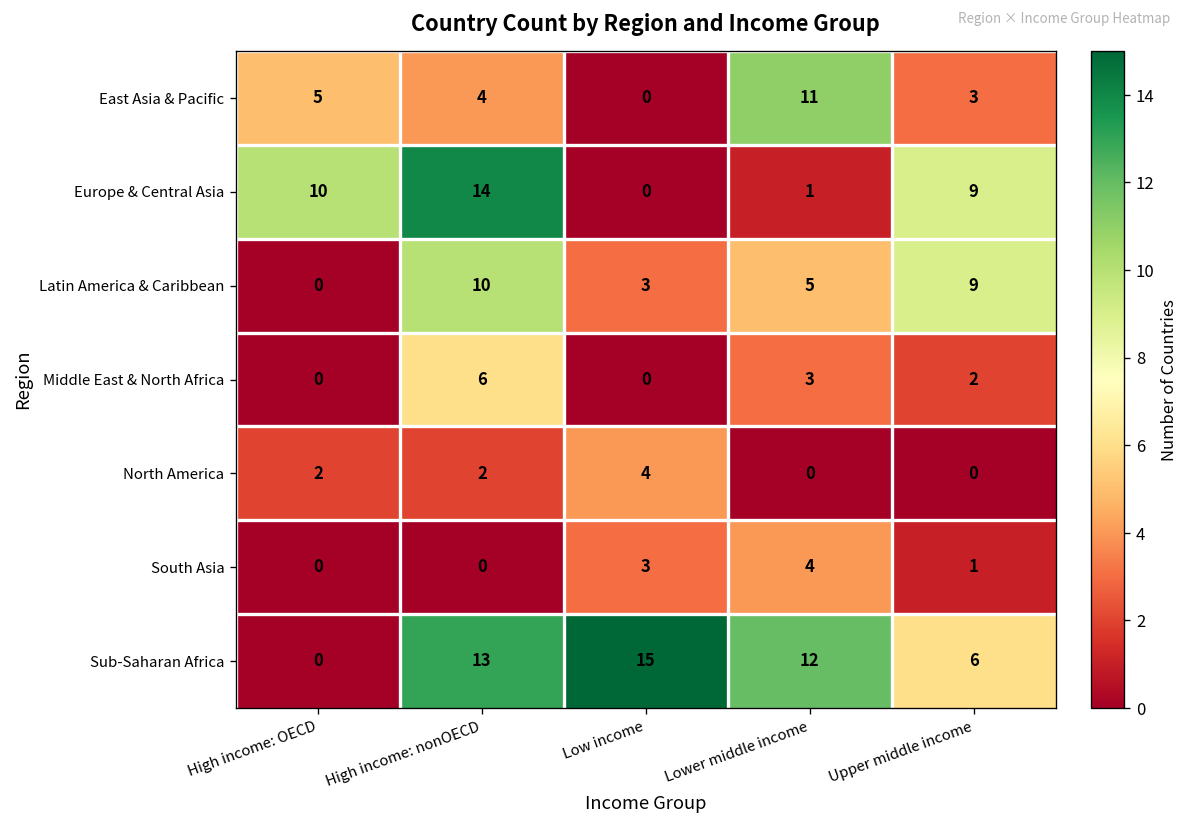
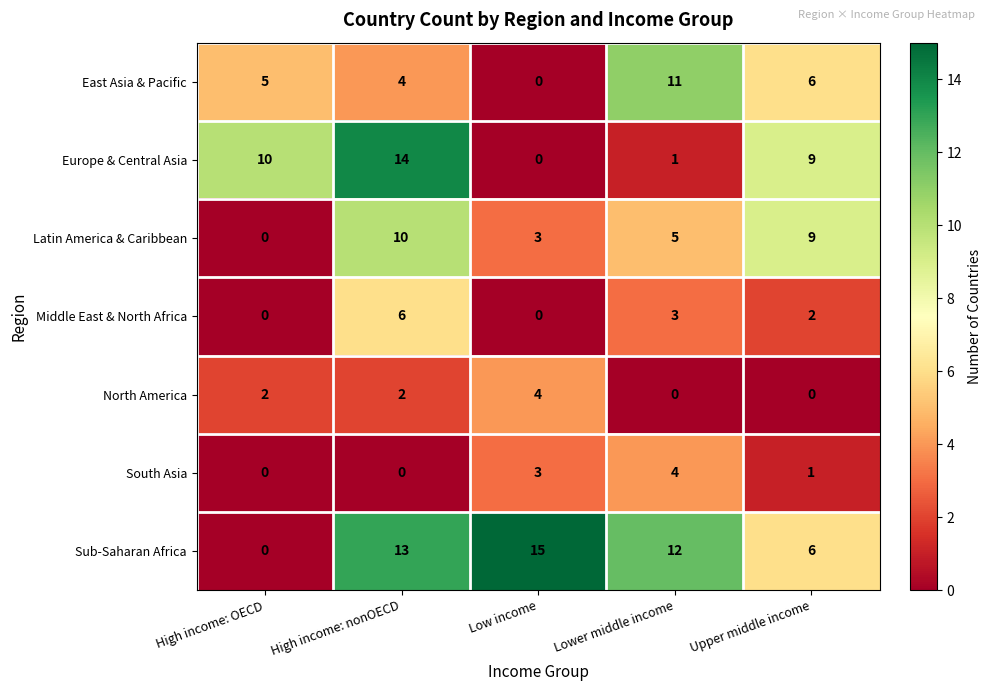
  {
    "East Asia & Pacific": {
      "High income: OECD": 5,
      "High income: nonOECD": 4,
      "Low income": 0,
      "Lower middle income": 11,
-     "Upper middle income": 3
+     "Upper middle income": 6
    },
    "Europe & Central Asia": {
      "High income: OECD": 10,
      "High income: nonOECD": 14,
      "Low income": 0,
      "Lower middle income": 1,
      "Upper middle income": 9
    },
    "Latin America & Caribbean": {
      "High income: OECD": 0,
      "High income: nonOECD": 10,
      "Low income": 3,
      "Lower middle income": 5,
      "Upper middle income": 9
    },
    "Middle East & North Africa": {
      "High income: OECD": 0,
      "High income: nonOECD": 6,
      "Low income": 0,
      "Lower middle income": 3,
      "Upper middle income": 2
    },
    "North America": {
      "High income: OECD": 2,
      "High income: nonOECD": 2,
      "Low income": 4,
      "Lower middle income": 0,
      "Upper middle income": 0
    },
    "South Asia": {
      "High income: OECD": 0,
      "High income: nonOECD": 0,
      "Low income": 3,
      "Lower middle income": 4,
      "Upper middle income": 1
    },
    "Sub-Saharan Africa": {
      "High income: OECD": 0,
      "High income: nonOECD": 13,
      "Low income": 15,
      "Lower middle income": 12,
      "Upper middle income": 6
    }
  }
